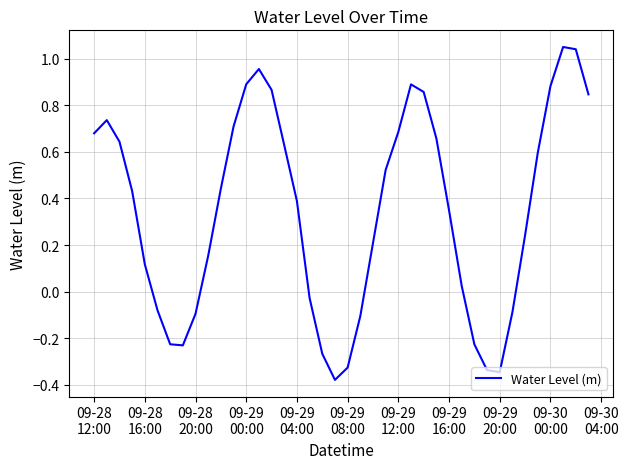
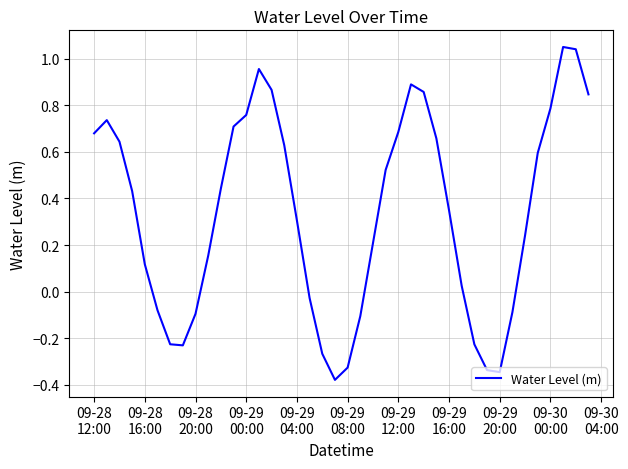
  {
    "09-28 12:00": 0.68,
    "09-28 16:00": 0.12,
    "09-28 20:00": -0.10,
-   "09-29 00:00": 0.89,
-   "09-29 04:00": 0.39,
+   "09-29 00:00": 0.76,
+   "09-29 04:00": 0.31,
    "09-29 08:00": -0.33,
    "09-29 12:00": 0.69,
    "09-29 16:00": 0.35,
-   "09-30 00:00": 0.88
+   "09-30 00:00": 0.79
  }
